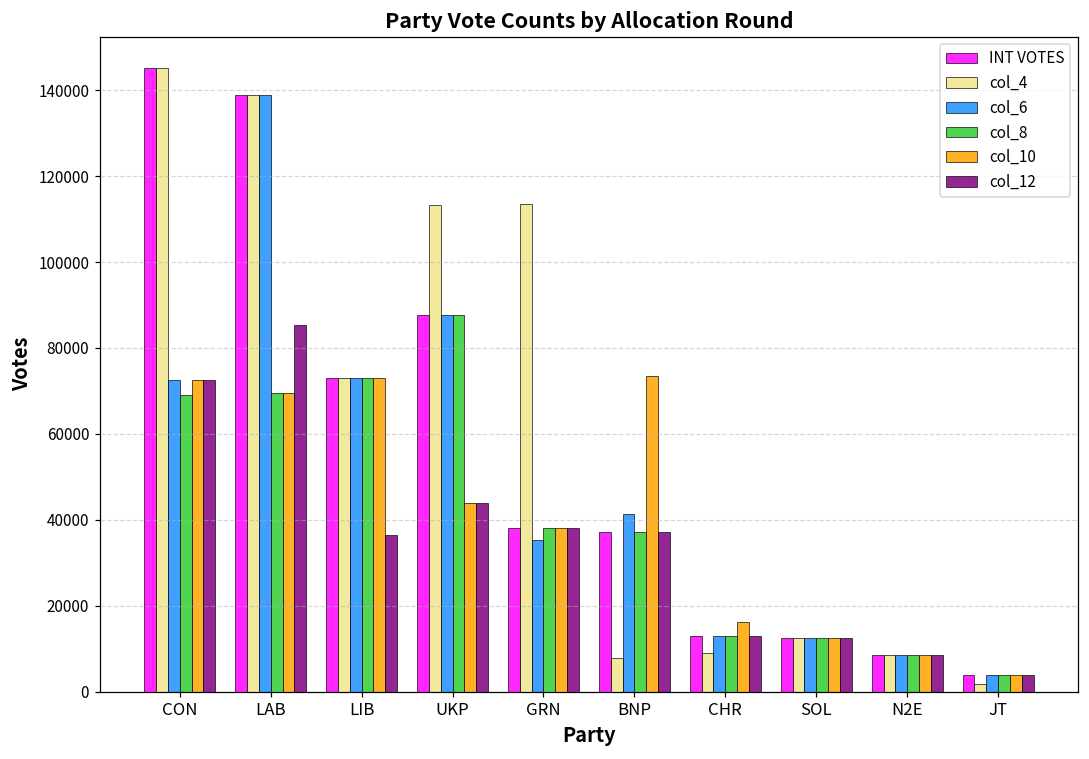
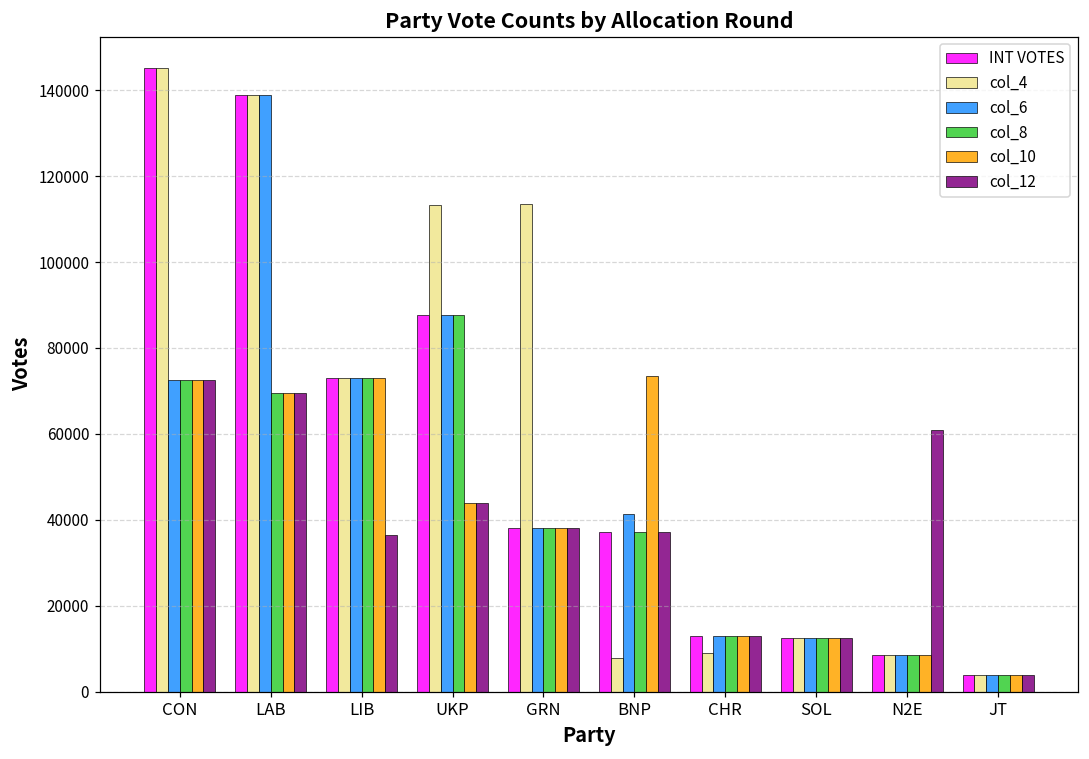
  {
    "INT VOTES": {
      "CON": 145000,
      "LAB": 139000,
      "LIB": 73000,
      "UKP": 88000,
      "GRN": 38000,
      "BNP": 37000,
      "CHR": 13000,
      "SOL": 12000,
      "N2E": 9000,
      "JT": 4000
    },
    "col_4": {
      "CON": 145000,
      "LAB": 139000,
      "LIB": 73000,
      "UKP": 113000,
      "GRN": 113000,
      "BNP": 8000,
      "CHR": 9000,
      "SOL": 12000,
      "N2E": 9000,
-     "JT": 2000
+     "JT": 4000
    },
    "col_6": {
      "CON": 73000,
      "LAB": 139000,
      "LIB": 73000,
      "UKP": 88000,
-     "GRN": 35000,
+     "GRN": 38000,
      "BNP": 41000,
      "CHR": 13000,
      "SOL": 12000,
      "N2E": 9000,
      "JT": 4000
    },
    "col_8": {
-     "CON": 69000,
+     "CON": 73000,
      "LAB": 69000,
      "LIB": 73000,
      "UKP": 88000,
      "GRN": 38000,
      "BNP": 37000,
      "CHR": 13000,
      "SOL": 12000,
      "N2E": 9000,
      "JT": 4000
    },
    "col_10": {
      "CON": 73000,
      "LAB": 69000,
      "LIB": 73000,
      "UKP": 44000,
      "GRN": 38000,
      "BNP": 74000,
-     "CHR": 16000,
+     "CHR": 13000,
      "SOL": 12000,
      "N2E": 9000,
      "JT": 4000
    },
    "col_12": {
      "CON": 73000,
-     "LAB": 85000,
+     "LAB": 69000,
      "LIB": 37000,
      "UKP": 44000,
      "GRN": 38000,
      "BNP": 37000,
      "CHR": 13000,
      "SOL": 12000,
-     "N2E": 9000,
+     "N2E": 61000,
      "JT": 4000
    }
  }
